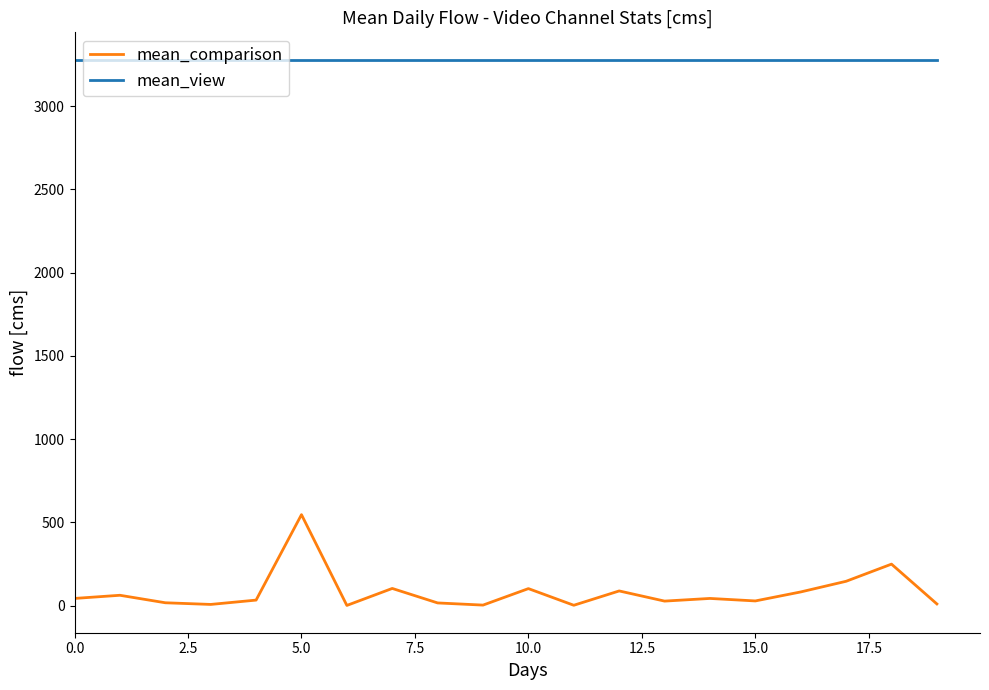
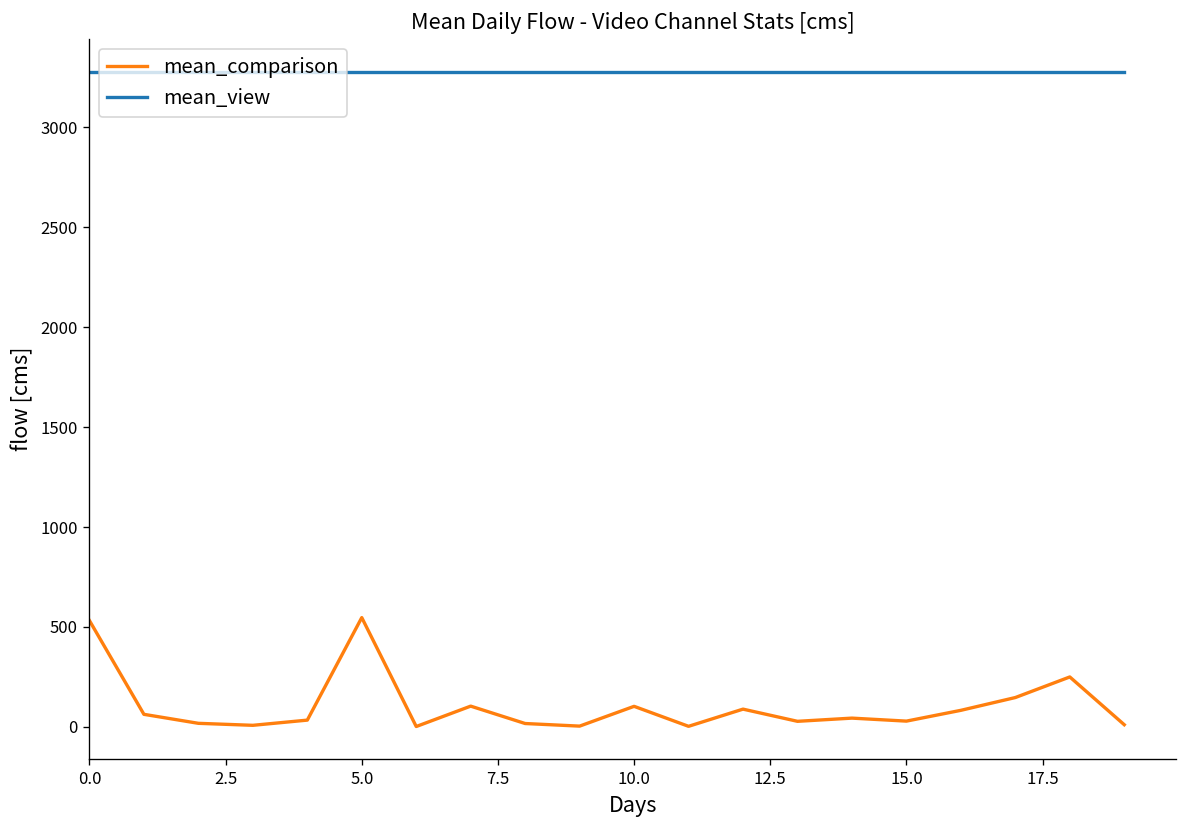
  {
    "mean_comparison": {
-     "0.0": 40,
+     "0.0": 530,
      "5.0": 550,
      "10.0": 100,
      "15.0": 30
    },
    "mean_view": {
      "0.0": 3280,
      "5.0": 3280,
      "10.0": 3280,
      "15.0": 3280
    }
  }
